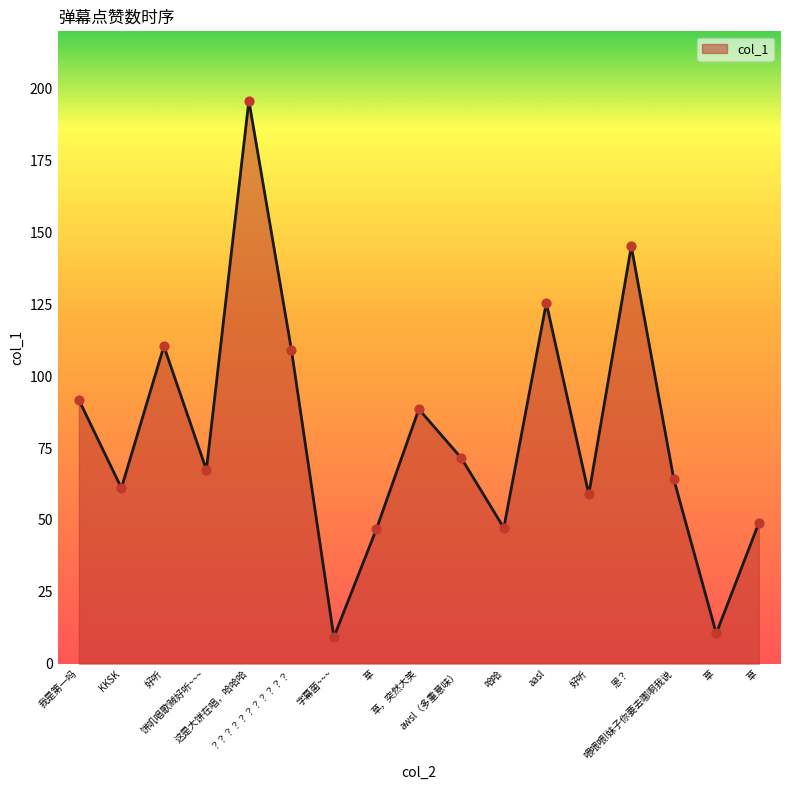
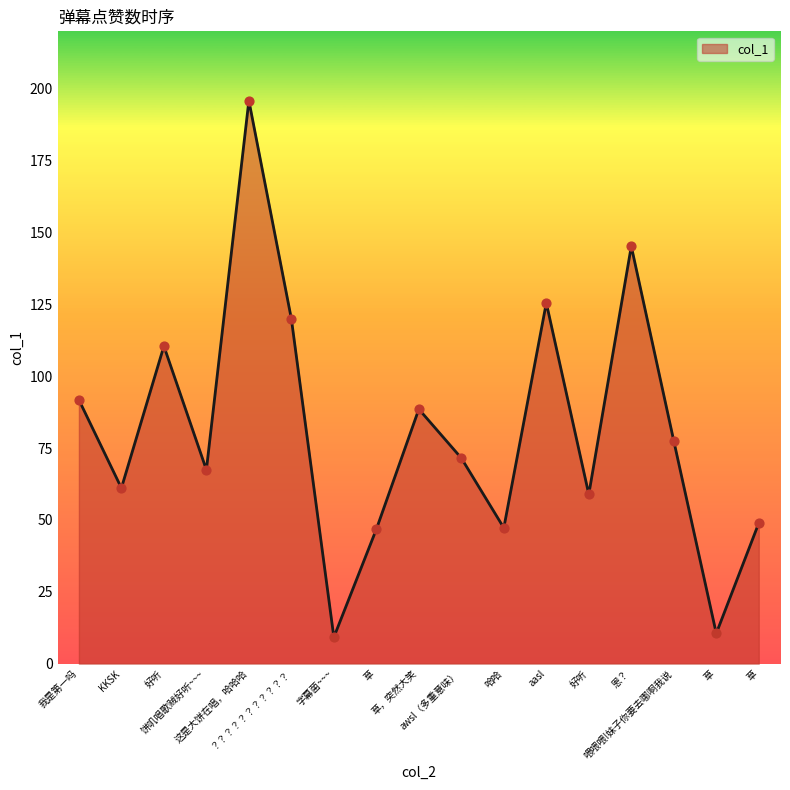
  {
    "我是第一吗": 92,
    "KKSK": 61,
    "饼叽唱歌贼好听~~~": 67,
    "这是大饼在唱，哈哈哈": 196,
-   "？？？？？？？？？？？": 109,
+   "？？？？？？？？？？？": 120,
    "字幕菌~~~": 9,
    "草，突然大笑": 89,
    "awsl（多重意味）": 72,
    "哈哈": 47,
    "aasl": 126,
    "恩？": 145,
-   "喂喂喂!妹子你要去哪啊我说": 64
+   "喂喂喂!妹子你要去哪啊我说": 78
  }
